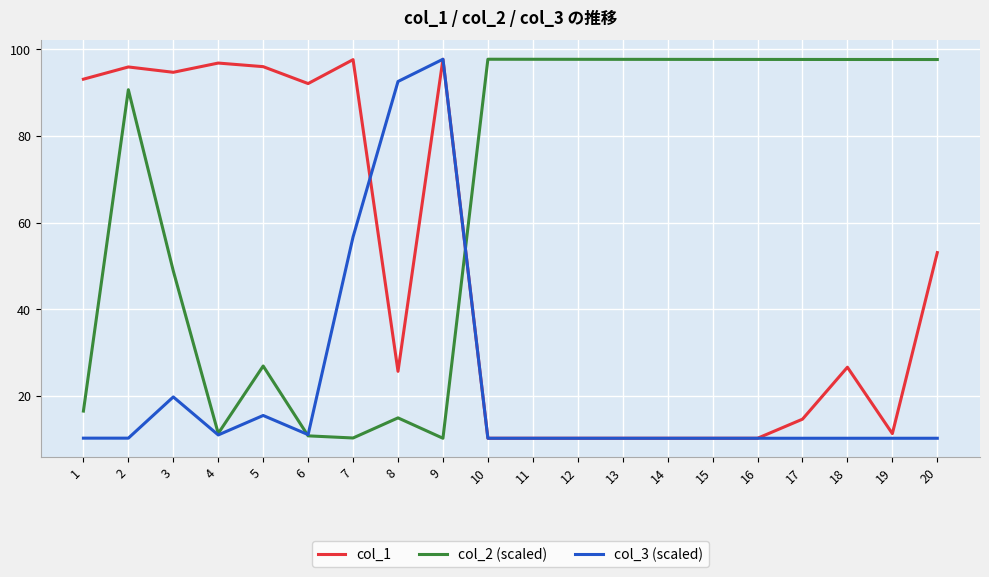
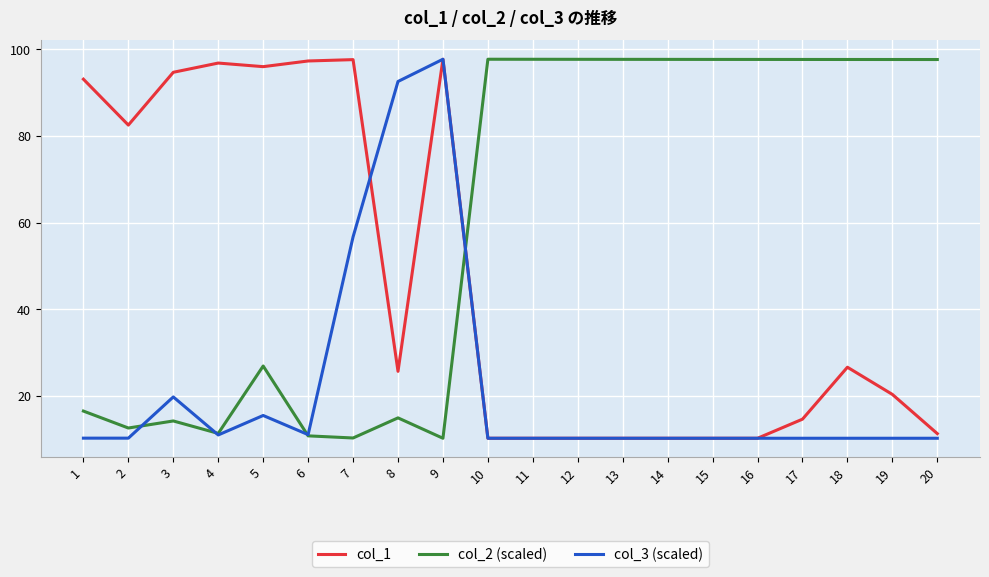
  {
    "col_1": {
      "1": 93,
-     "2": 96,
+     "2": 83,
      "3": 95,
      "4": 97,
      "5": 96,
-     "6": 92,
+     "6": 97,
      "7": 98,
      "8": 26,
      "17": 15,
      "18": 27,
-     "19": 11,
-     "20": 53
+     "19": 20,
+     "20": 11
    },
    "col_2 (scaled)": {
      "1": 17,
-     "2": 91,
-     "3": 49,
+     "2": 13,
+     "3": 14,
      "5": 27,
      "7": 10,
      "8": 15,
      "9": 10,
      "10": 98,
      "11": 98,
      "12": 98,
      "13": 98,
      "14": 98,
      "15": 98,
      "16": 98,
      "17": 98,
      "18": 98,
      "19": 98,
      "20": 98
    },
    "col_3 (scaled)": {
      "1": 10,
      "2": 10,
      "3": 20,
      "5": 16,
      "7": 57,
      "8": 93,
      "17": 10,
      "18": 10,
      "19": 10,
      "20": 10
    }
  }
